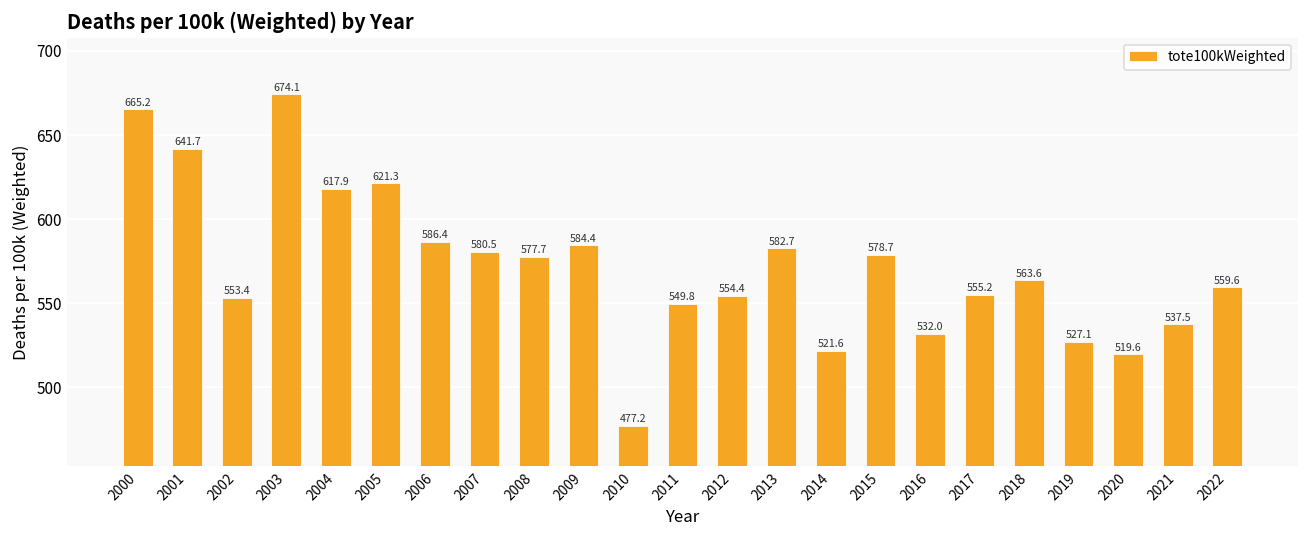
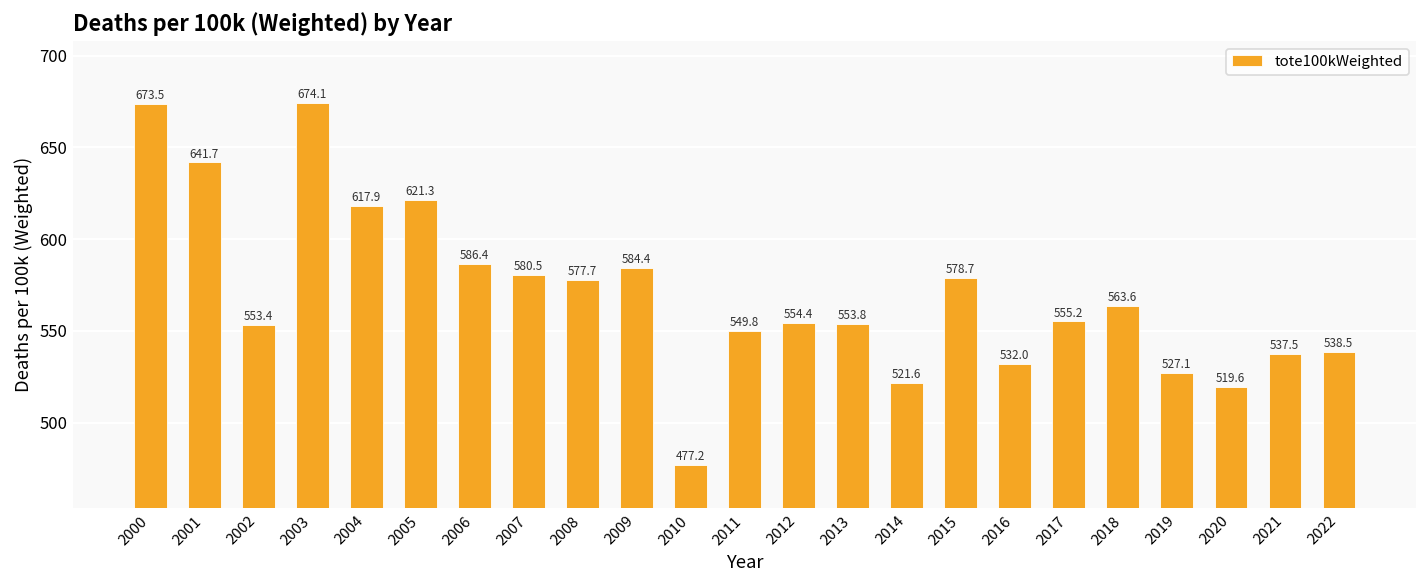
  {
-   "2000": 665.2,
+   "2000": 673.5,
    "2001": 641.7,
    "2002": 553.4,
    "2003": 674.1,
    "2004": 617.9,
    "2005": 621.3,
    "2006": 586.4,
    "2007": 580.5,
    "2008": 577.7,
    "2009": 584.4,
    "2010": 477.2,
    "2011": 549.8,
    "2012": 554.4,
-   "2013": 582.7,
+   "2013": 553.8,
    "2014": 521.6,
    "2015": 578.7,
    "2016": 532.0,
    "2017": 555.2,
    "2018": 563.6,
    "2019": 527.1,
    "2020": 519.6,
    "2021": 537.5,
-   "2022": 559.6
+   "2022": 538.5
  }
